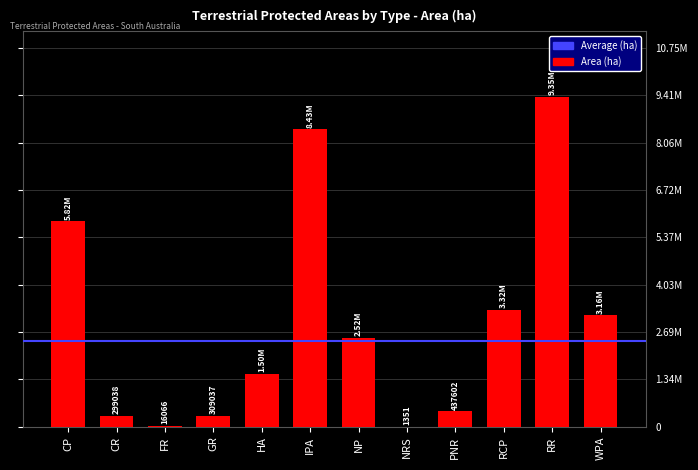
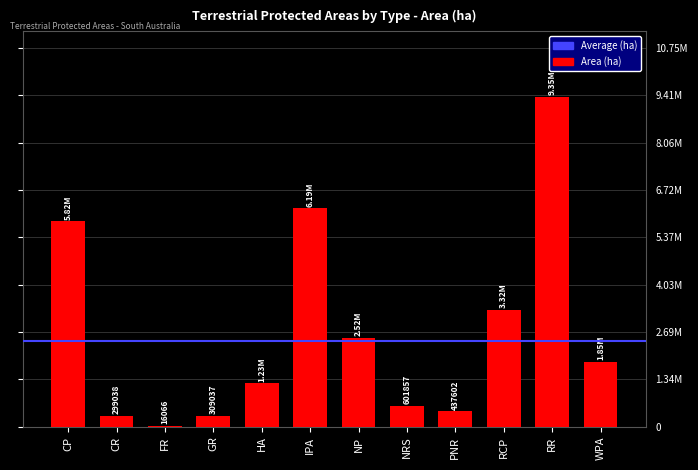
  {
    "CP": "5.82M",
    "GR": "309037",
-   "HA": "1.50M",
-   "IPA": "8.43M",
+   "HA": "1.23M",
+   "IPA": "6.19M",
    "NP": "2.52M",
-   "NRS": "1351",
+   "NRS": "601857",
    "PNR": "437602",
    "RCP": "3.32M",
    "RR": "9.35M",
-   "WPA": "3.16M"
+   "WPA": "1.85M"
  }
